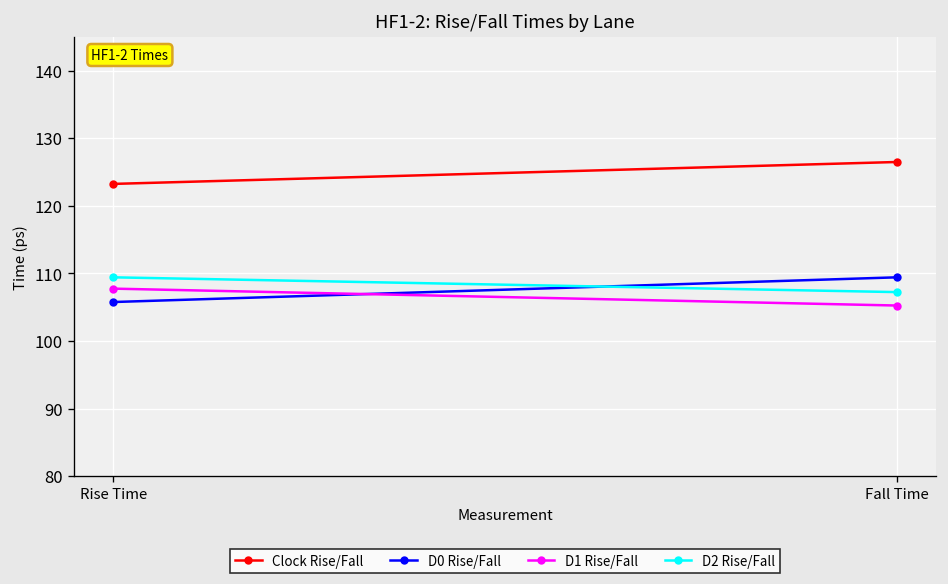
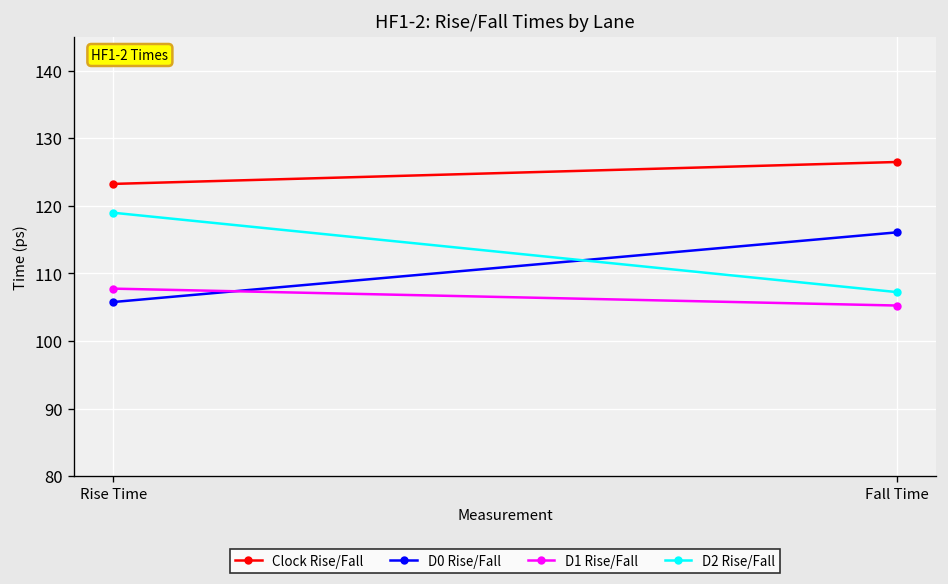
  {
    "Clock Rise/Fall": {
      "Rise Time": 123,
      "Fall Time": 127
    },
    "D0 Rise/Fall": {
      "Rise Time": 106,
-     "Fall Time": 109
+     "Fall Time": 116
    },
    "D1 Rise/Fall": {
      "Rise Time": 108,
      "Fall Time": 105
    },
    "D2 Rise/Fall": {
-     "Rise Time": 109,
+     "Rise Time": 119,
      "Fall Time": 107
    }
  }
